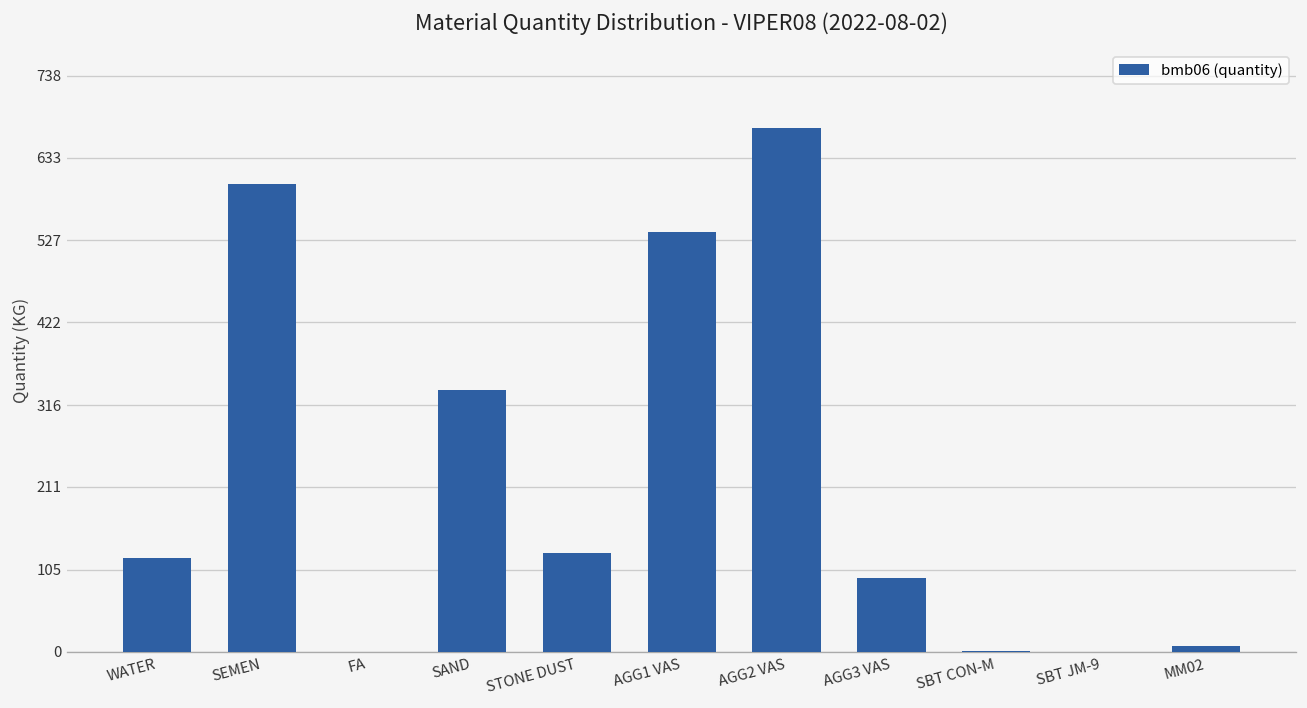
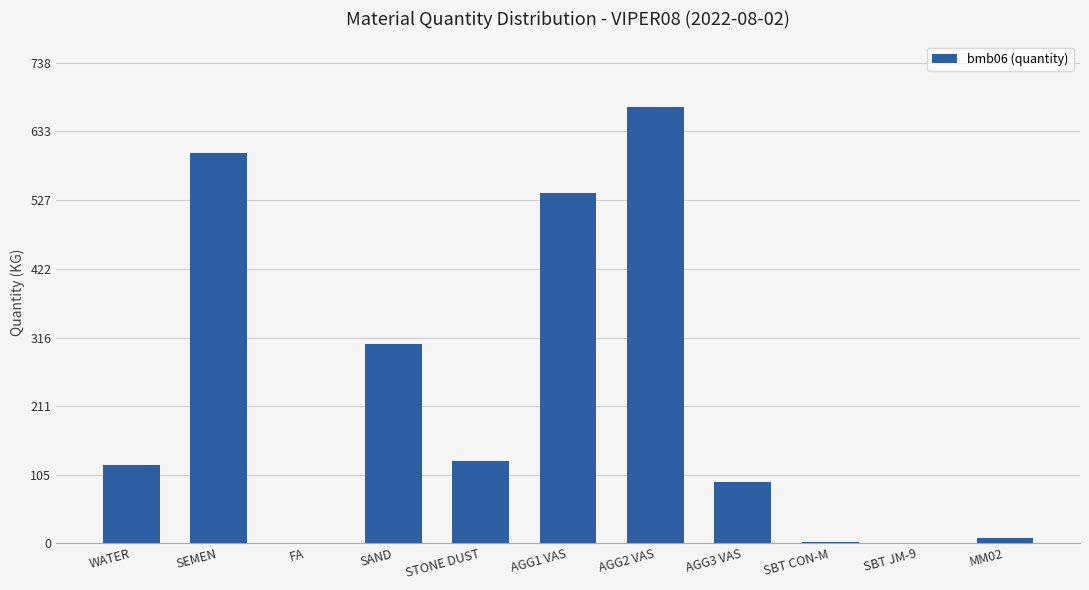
  {
    "WATER": 120,
    "SEMEN": 600,
    "FA": 0,
-   "SAND": 340,
+   "SAND": 310,
    "STONE DUST": 130,
    "AGG1 VAS": 540,
    "AGG2 VAS": 670,
    "AGG3 VAS": 90,
    "SBT JM-9": 0,
    "MM02": 10
  }
